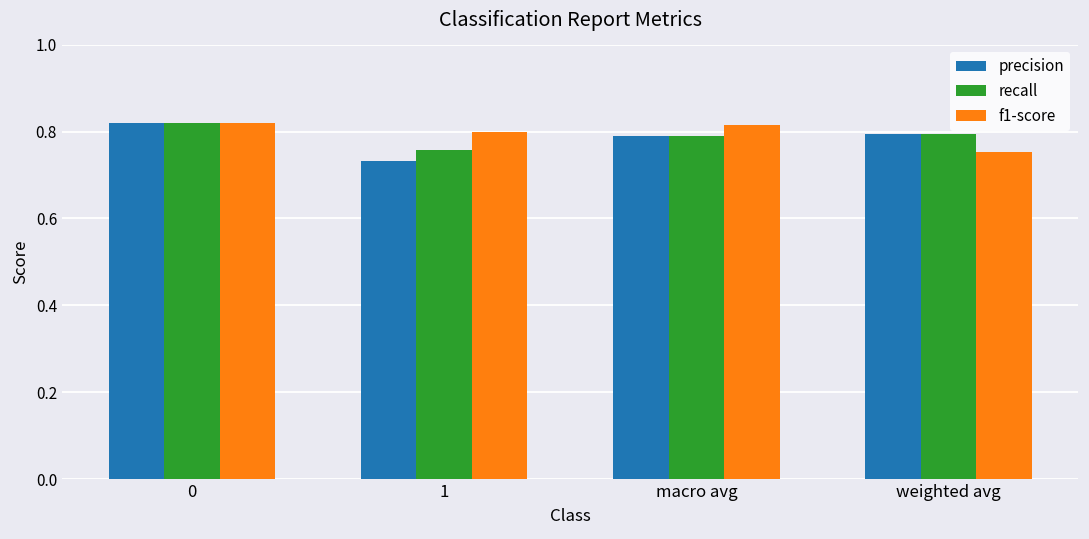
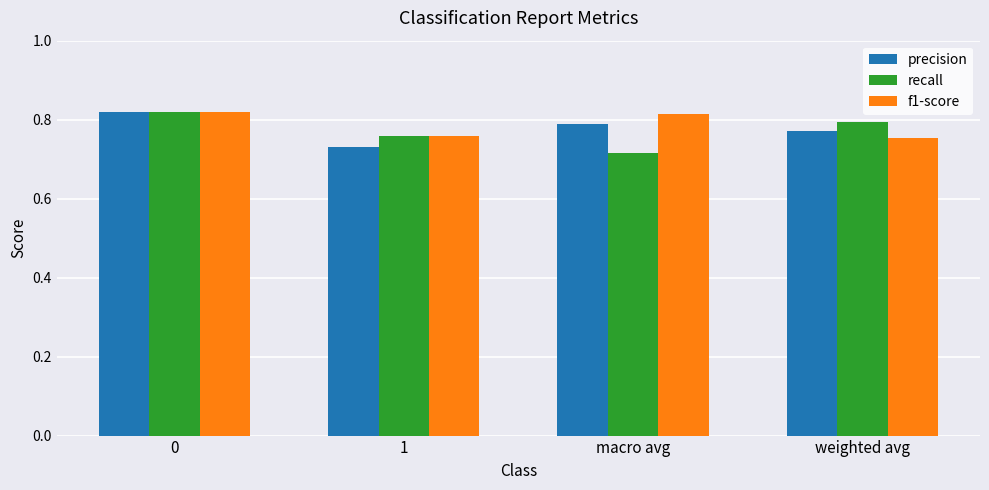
  {
    "precision": {
      "0": 0.82,
      "1": 0.73,
      "macro avg": 0.79,
-     "weighted avg": 0.79
+     "weighted avg": 0.77
    },
    "recall": {
      "0": 0.82,
      "1": 0.76,
-     "macro avg": 0.79,
+     "macro avg": 0.72,
      "weighted avg": 0.79
    },
    "f1-score": {
      "0": 0.82,
-     "1": 0.80,
+     "1": 0.76,
      "macro avg": 0.82,
      "weighted avg": 0.75
    }
  }
